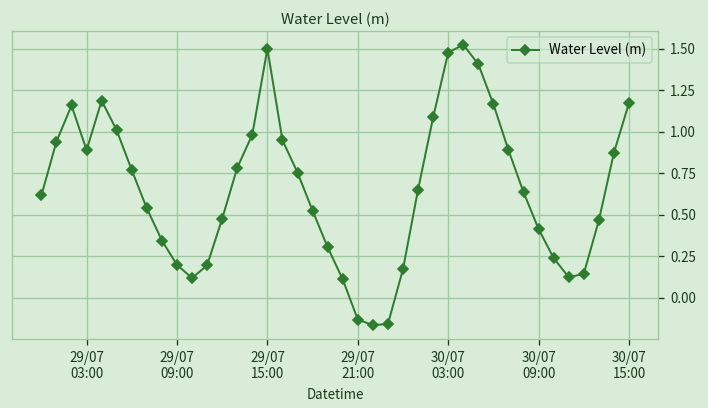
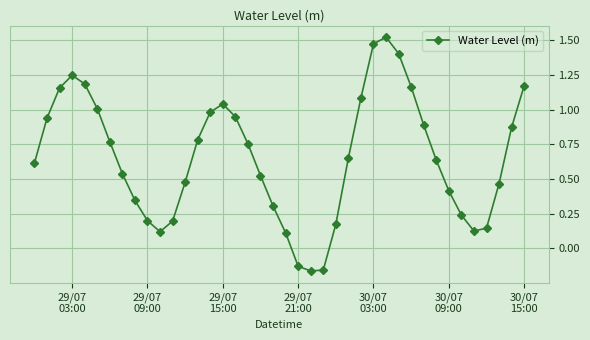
  {
-   "29/07 03:00": 0.89,
+   "29/07 03:00": 1.25,
    "29/07 09:00": 0.20,
-   "29/07 15:00": 1.50,
+   "29/07 15:00": 1.04,
    "29/07 21:00": -0.13,
    "30/07 03:00": 1.48,
    "30/07 09:00": 0.41,
    "30/07 15:00": 1.17
  }
